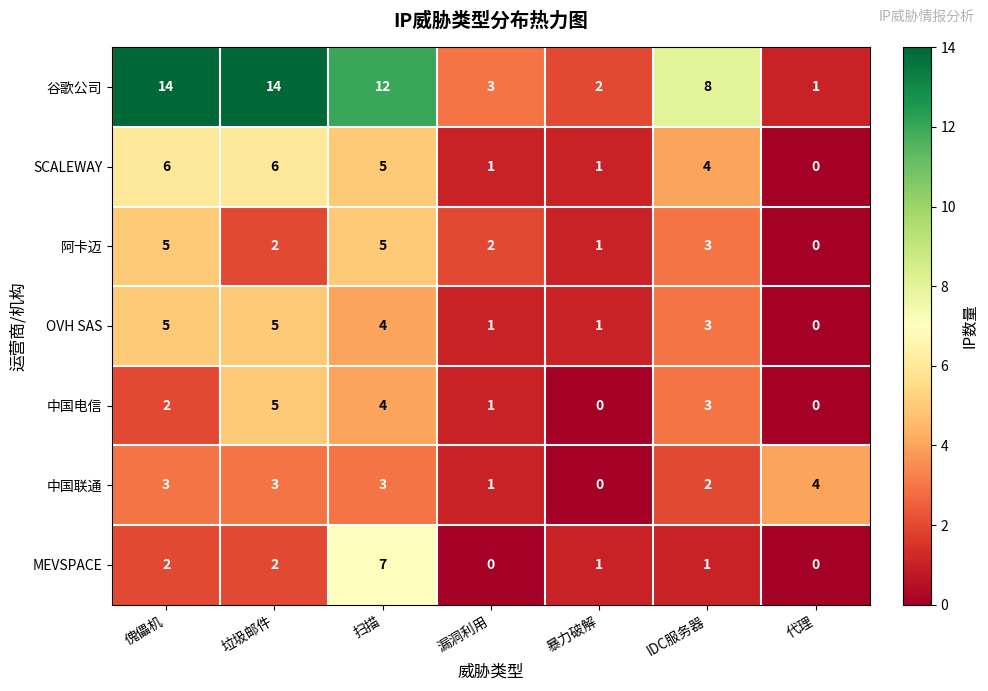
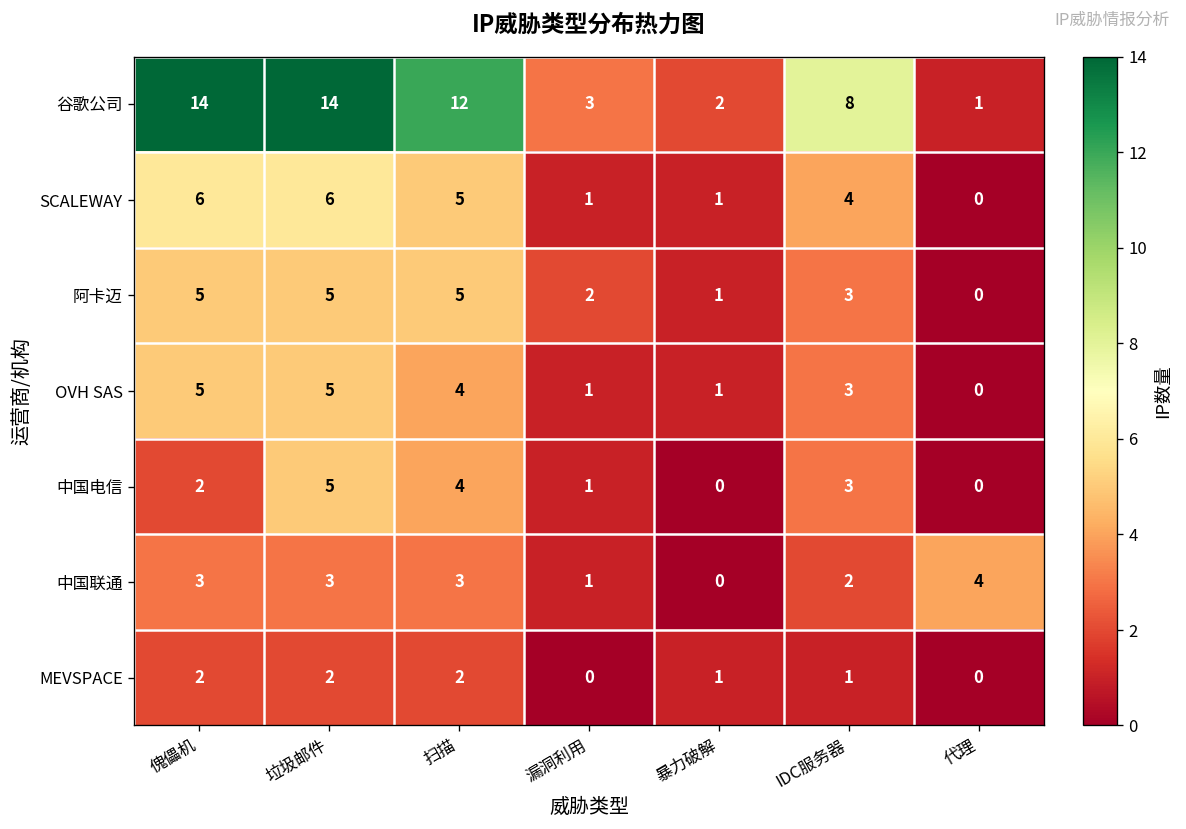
  {
    "谷歌公司": {
      "傀儡机": 14,
      "垃圾邮件": 14,
      "扫描": 12,
      "漏洞利用": 3,
      "暴力破解": 2,
      "IDC服务器": 8,
      "代理": 1
    },
    "SCALEWAY": {
      "傀儡机": 6,
      "垃圾邮件": 6,
      "扫描": 5,
      "漏洞利用": 1,
      "暴力破解": 1,
      "IDC服务器": 4,
      "代理": 0
    },
    "阿卡迈": {
      "傀儡机": 5,
-     "垃圾邮件": 2,
+     "垃圾邮件": 5,
      "扫描": 5,
      "漏洞利用": 2,
      "暴力破解": 1,
      "IDC服务器": 3,
      "代理": 0
    },
    "OVH SAS": {
      "傀儡机": 5,
      "垃圾邮件": 5,
      "扫描": 4,
      "漏洞利用": 1,
      "暴力破解": 1,
      "IDC服务器": 3,
      "代理": 0
    },
    "中国电信": {
      "傀儡机": 2,
      "垃圾邮件": 5,
      "扫描": 4,
      "漏洞利用": 1,
      "暴力破解": 0,
      "IDC服务器": 3,
      "代理": 0
    },
    "中国联通": {
      "傀儡机": 3,
      "垃圾邮件": 3,
      "扫描": 3,
      "漏洞利用": 1,
      "暴力破解": 0,
      "IDC服务器": 2,
      "代理": 4
    },
    "MEVSPACE": {
      "傀儡机": 2,
      "垃圾邮件": 2,
-     "扫描": 7,
+     "扫描": 2,
      "漏洞利用": 0,
      "暴力破解": 1,
      "IDC服务器": 1,
      "代理": 0
    }
  }
